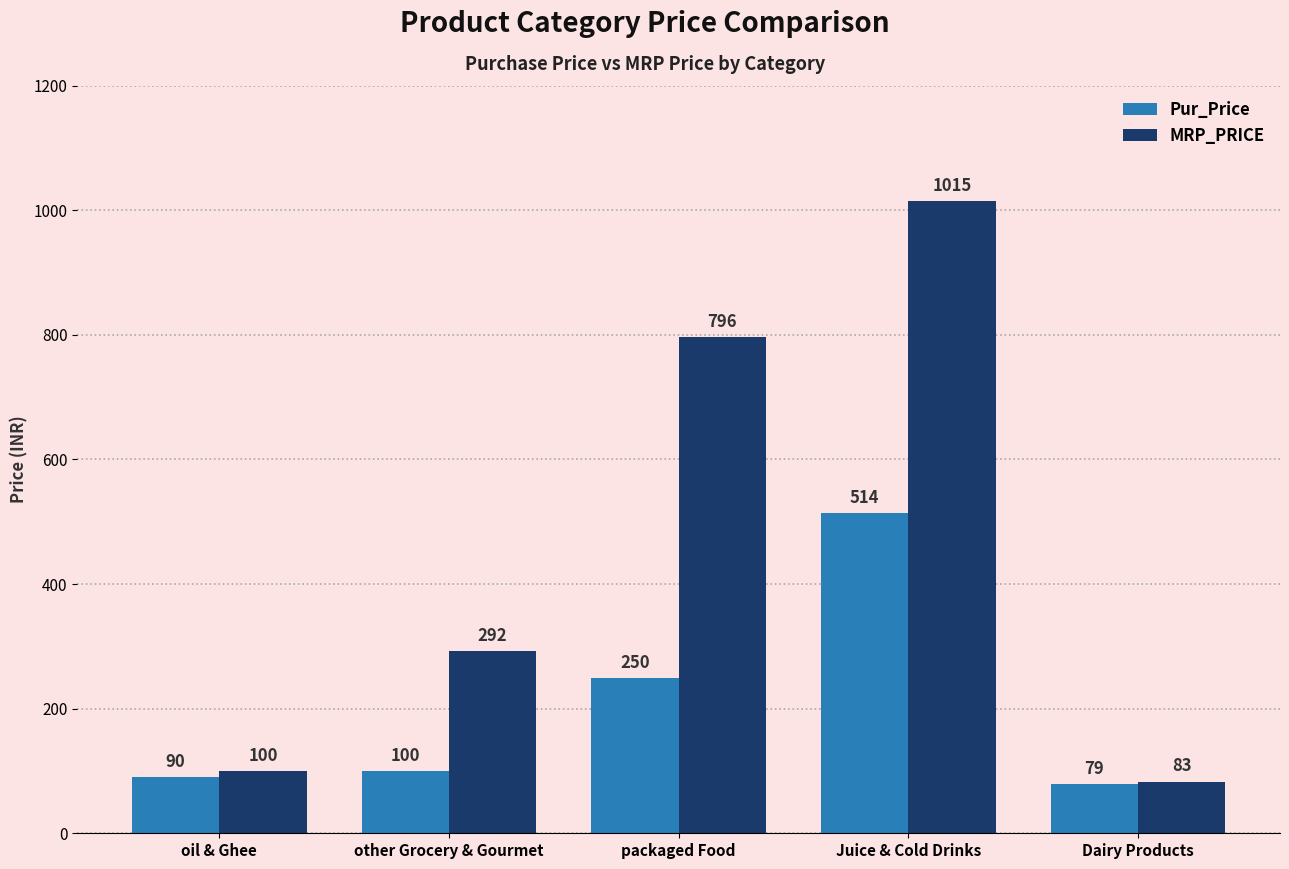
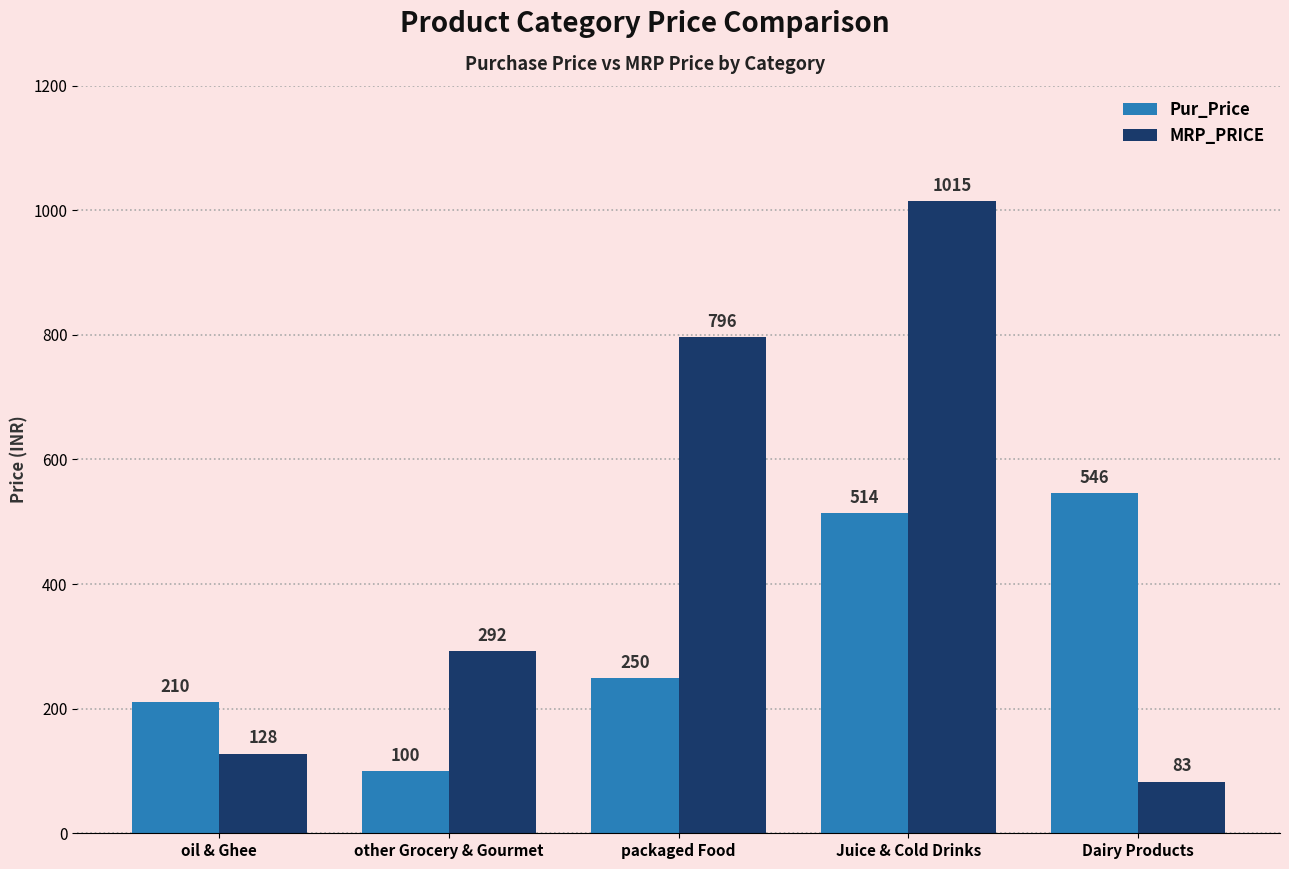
  {
    "Pur_Price": {
-     "oil & Ghee": 90,
+     "oil & Ghee": 210,
      "other Grocery & Gourmet": 100,
      "packaged Food": 250,
      "Juice & Cold Drinks": 514,
-     "Dairy Products": 79
+     "Dairy Products": 546
    },
    "MRP_PRICE": {
-     "oil & Ghee": 100,
+     "oil & Ghee": 128,
      "other Grocery & Gourmet": 292,
      "packaged Food": 796,
      "Juice & Cold Drinks": 1015,
      "Dairy Products": 83
    }
  }
